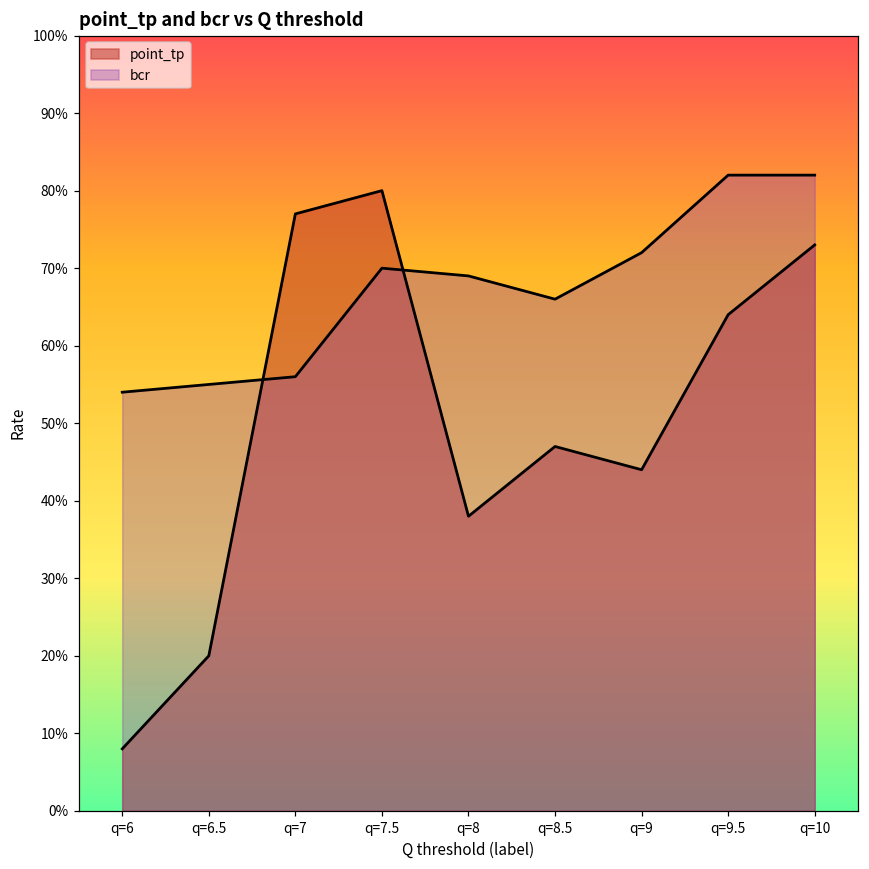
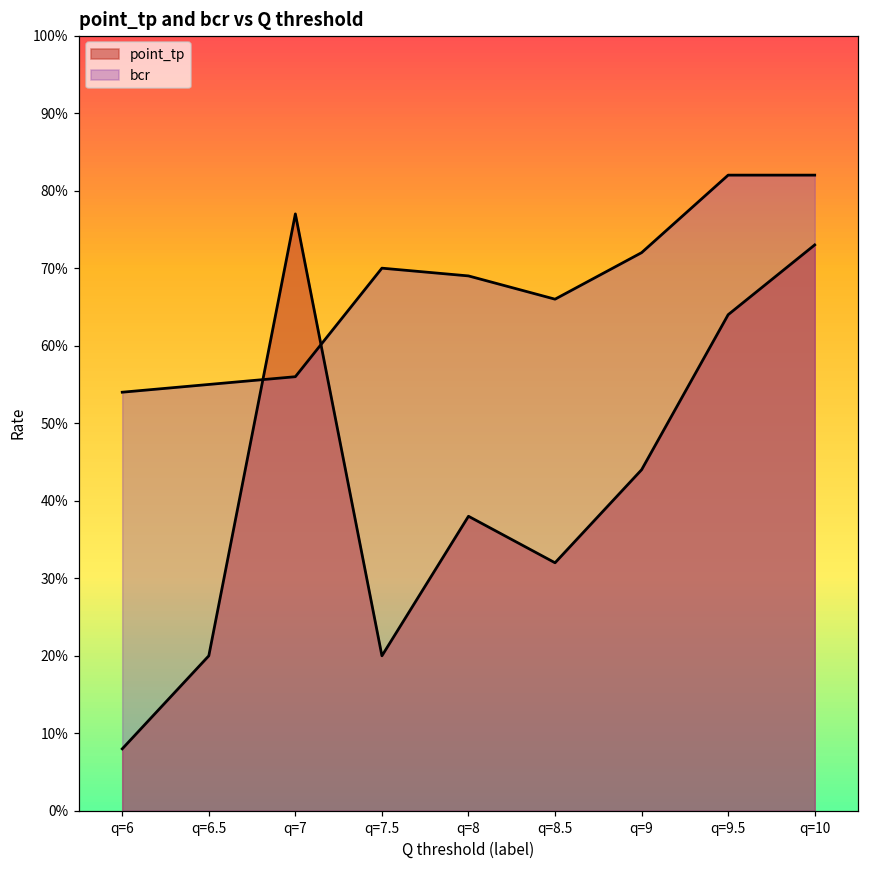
  {
    "point_tp": {
      "q=6": "8%",
      "q=6.5": "20%",
      "q=7": "77%",
-     "q=7.5": "80%",
+     "q=7.5": "20%",
      "q=8": "38%",
-     "q=8.5": "47%",
+     "q=8.5": "32%",
      "q=9": "44%",
      "q=9.5": "64%",
      "q=10": "73%"
    },
    "bcr": {
      "q=6": "54%",
      "q=6.5": "55%",
      "q=7": "56%",
      "q=7.5": "70%",
      "q=8": "69%",
      "q=8.5": "66%",
      "q=9": "72%",
      "q=9.5": "82%",
      "q=10": "82%"
    }
  }
